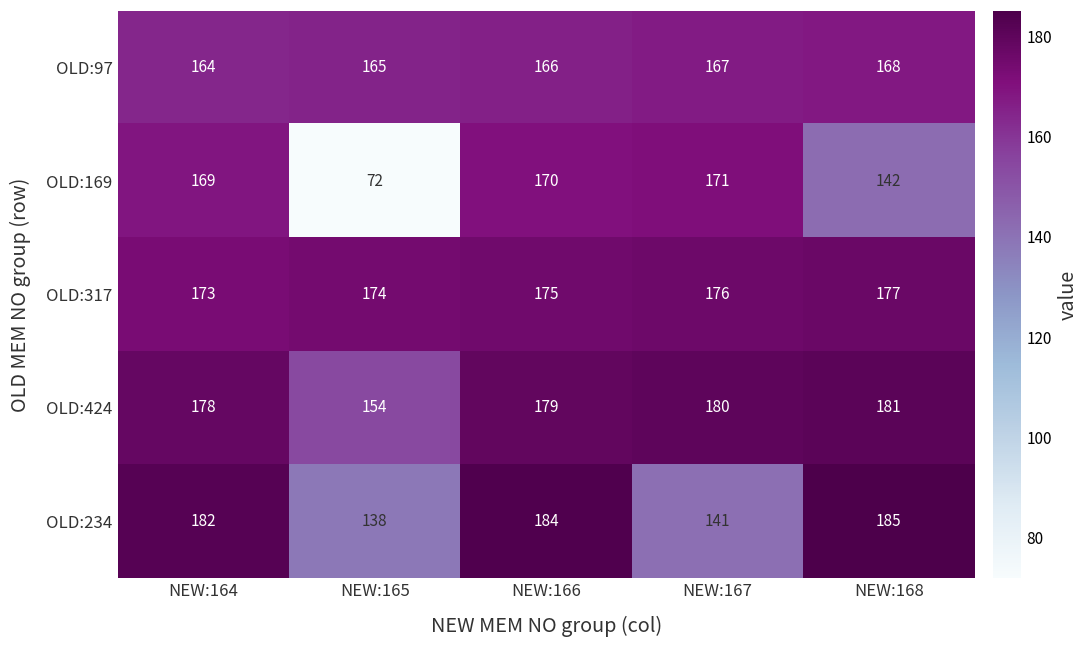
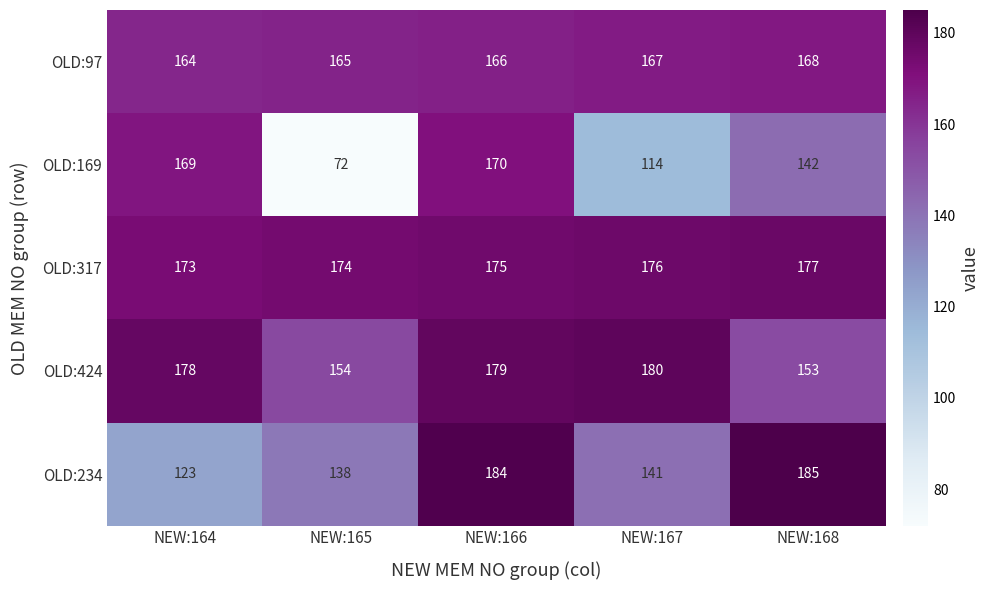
  {
    "OLD:97": {
      "NEW:164": 164,
      "NEW:165": 165,
      "NEW:166": 166,
      "NEW:167": 167,
      "NEW:168": 168
    },
    "OLD:169": {
      "NEW:164": 169,
      "NEW:165": 72,
      "NEW:166": 170,
-     "NEW:167": 171,
+     "NEW:167": 114,
      "NEW:168": 142
    },
    "OLD:317": {
      "NEW:164": 173,
      "NEW:165": 174,
      "NEW:166": 175,
      "NEW:167": 176,
      "NEW:168": 177
    },
    "OLD:424": {
      "NEW:164": 178,
      "NEW:165": 154,
      "NEW:166": 179,
      "NEW:167": 180,
-     "NEW:168": 181
+     "NEW:168": 153
    },
    "OLD:234": {
-     "NEW:164": 182,
+     "NEW:164": 123,
      "NEW:165": 138,
      "NEW:166": 184,
      "NEW:167": 141,
      "NEW:168": 185
    }
  }
